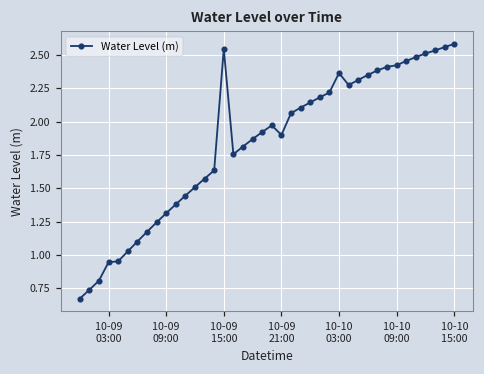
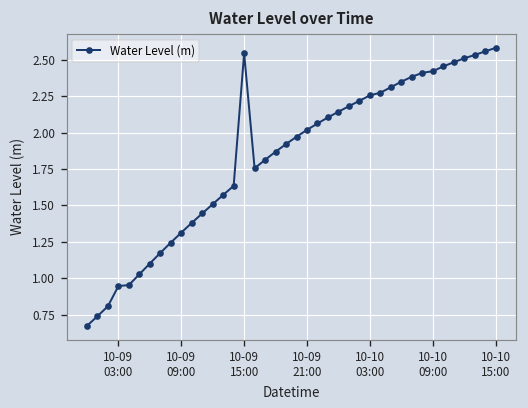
  {
    "10-09 03:00": 0.95,
    "10-09 09:00": 1.31,
    "10-09 15:00": 2.54,
-   "10-09 21:00": 1.90,
-   "10-10 03:00": 2.36,
+   "10-09 21:00": 2.02,
+   "10-10 03:00": 2.26,
    "10-10 09:00": 2.42,
    "10-10 15:00": 2.58
  }
